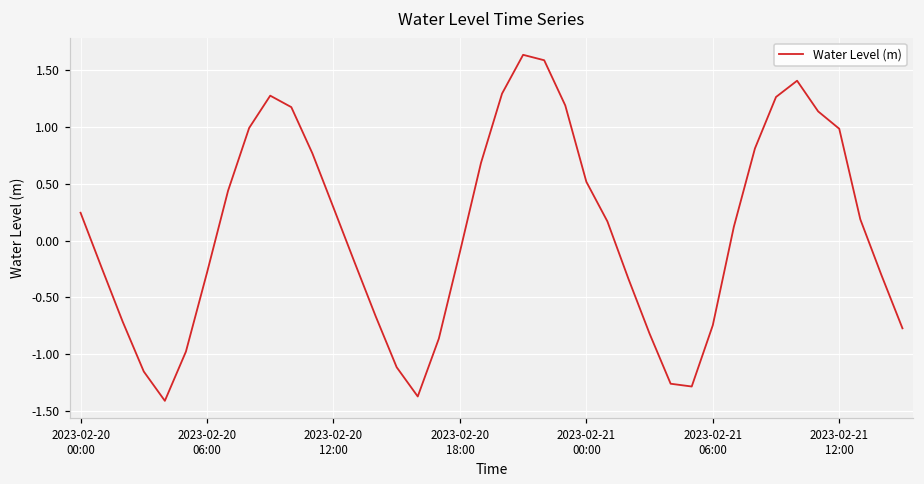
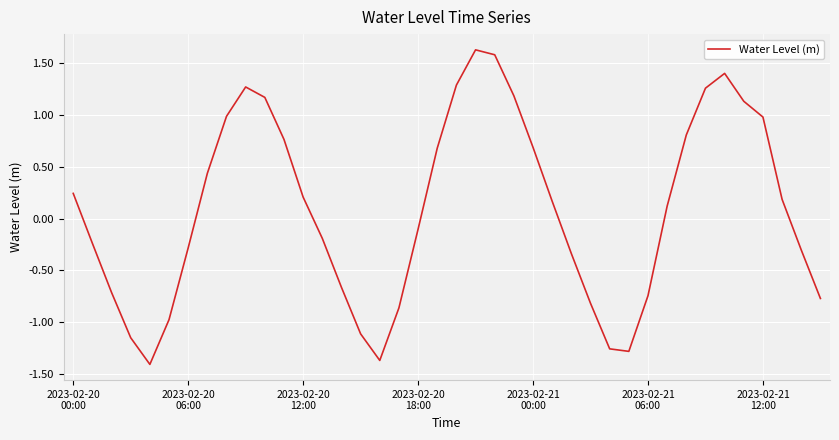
  {
    "2023-02-20 00:00": 0.24,
    "2023-02-20 06:00": -0.28,
-   "2023-02-20 12:00": 0.29,
+   "2023-02-20 12:00": 0.21,
    "2023-02-20 18:00": -0.10,
-   "2023-02-21 00:00": 0.52,
+   "2023-02-21 00:00": 0.69,
    "2023-02-21 06:00": -0.74,
    "2023-02-21 12:00": 0.98
  }
